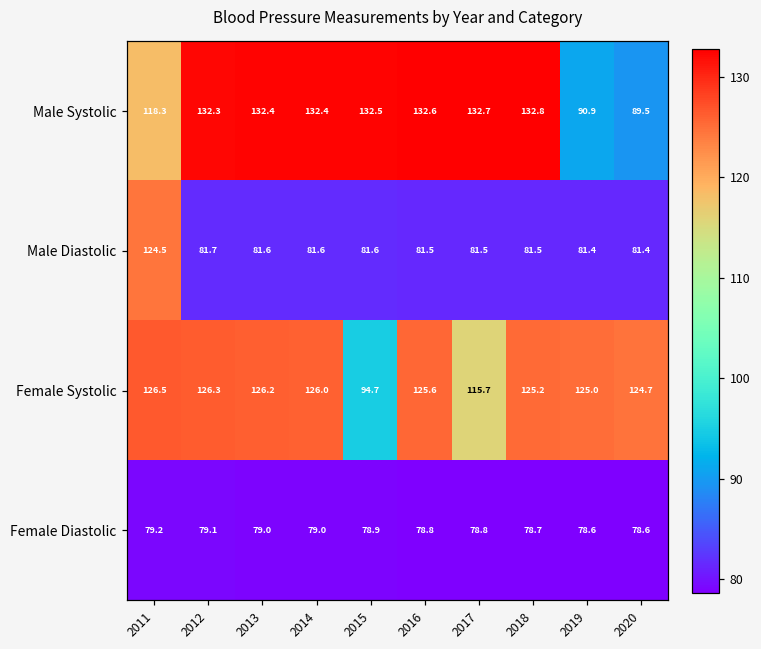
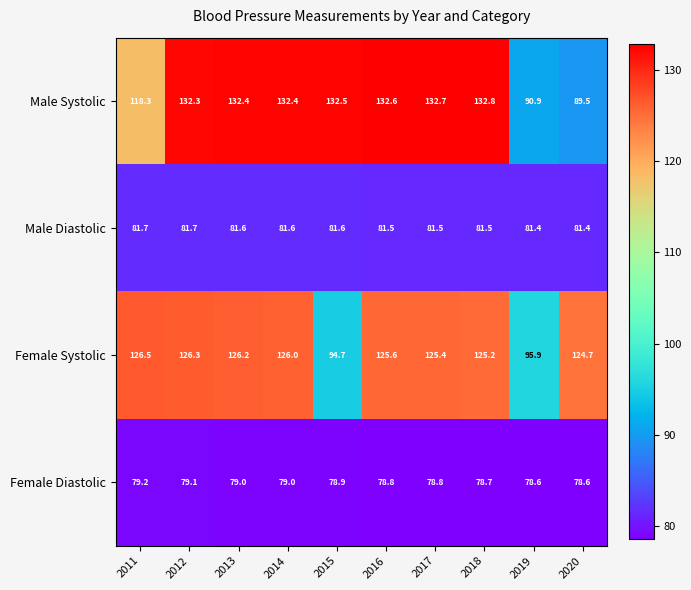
  {
    "Male Systolic": {
      "2011": 118.3,
      "2012": 132.3,
      "2013": 132.4,
      "2014": 132.4,
      "2015": 132.5,
      "2016": 132.6,
      "2017": 132.7,
      "2018": 132.8,
      "2019": 90.9,
      "2020": 89.5
    },
    "Male Diastolic": {
-     "2011": 124.5,
+     "2011": 81.7,
      "2012": 81.7,
      "2013": 81.6,
      "2014": 81.6,
      "2015": 81.6,
      "2016": 81.5,
      "2017": 81.5,
      "2018": 81.5,
      "2019": 81.4,
      "2020": 81.4
    },
    "Female Systolic": {
      "2011": 126.5,
      "2012": 126.3,
      "2013": 126.2,
      "2014": 126.0,
      "2015": 94.7,
      "2016": 125.6,
-     "2017": 115.7,
+     "2017": 125.4,
      "2018": 125.2,
-     "2019": 125.0,
+     "2019": 95.9,
      "2020": 124.7
    },
    "Female Diastolic": {
      "2011": 79.2,
      "2012": 79.1,
      "2013": 79.0,
      "2014": 79.0,
      "2015": 78.9,
      "2016": 78.8,
      "2017": 78.8,
      "2018": 78.7,
      "2019": 78.6,
      "2020": 78.6
    }
  }
